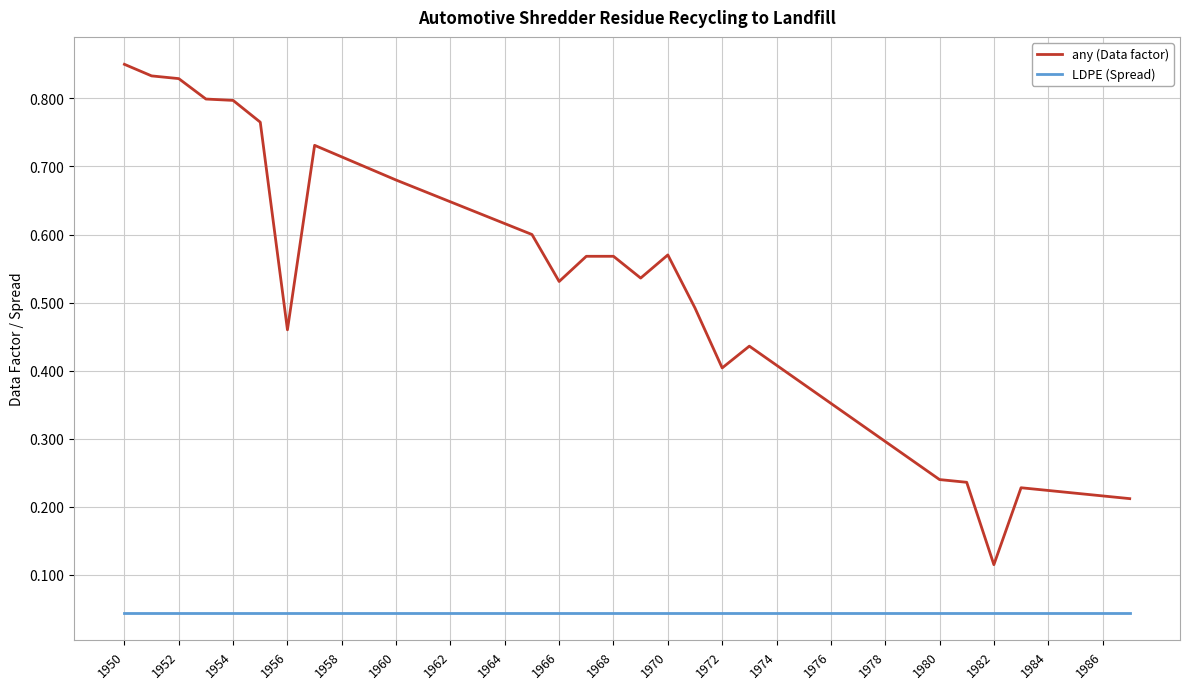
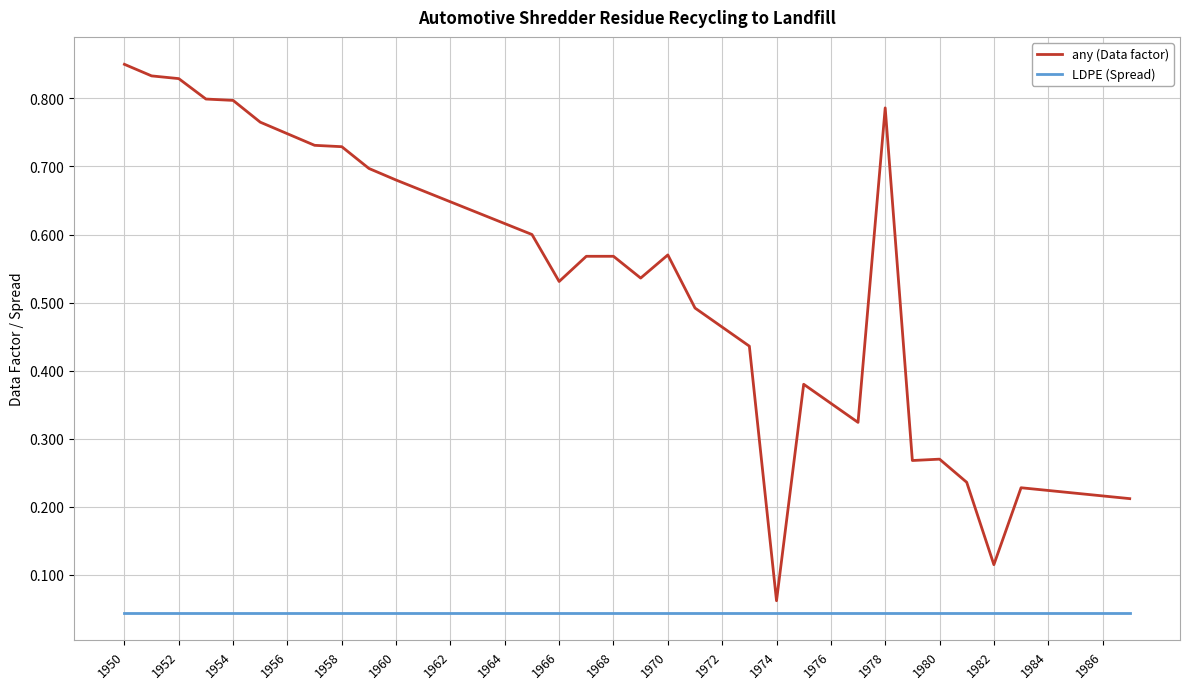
  {
    "any (Data factor)": {
      "1950": 0.85,
      "1952": 0.83,
      "1954": 0.80,
-     "1956": 0.46,
-     "1958": 0.71,
+     "1956": 0.75,
+     "1958": 0.73,
      "1960": 0.68,
      "1962": 0.65,
      "1964": 0.62,
      "1966": 0.53,
      "1968": 0.57,
      "1970": 0.57,
-     "1972": 0.40,
-     "1974": 0.41,
+     "1972": 0.46,
+     "1974": 0.06,
      "1976": 0.35,
-     "1978": 0.30,
-     "1980": 0.24,
+     "1978": 0.79,
+     "1980": 0.27,
      "1982": 0.12,
      "1984": 0.22,
      "1986": 0.22
    },
    "LDPE (Spread)": {
      "1950": 0.04,
      "1952": 0.04,
      "1954": 0.04,
      "1956": 0.04,
      "1958": 0.04,
      "1960": 0.04,
      "1962": 0.04,
      "1964": 0.04,
      "1966": 0.04,
      "1968": 0.04,
      "1970": 0.04,
      "1972": 0.04,
      "1974": 0.04,
      "1976": 0.04,
      "1978": 0.04,
      "1980": 0.04,
      "1982": 0.04,
      "1984": 0.04,
      "1986": 0.04
    }
  }
